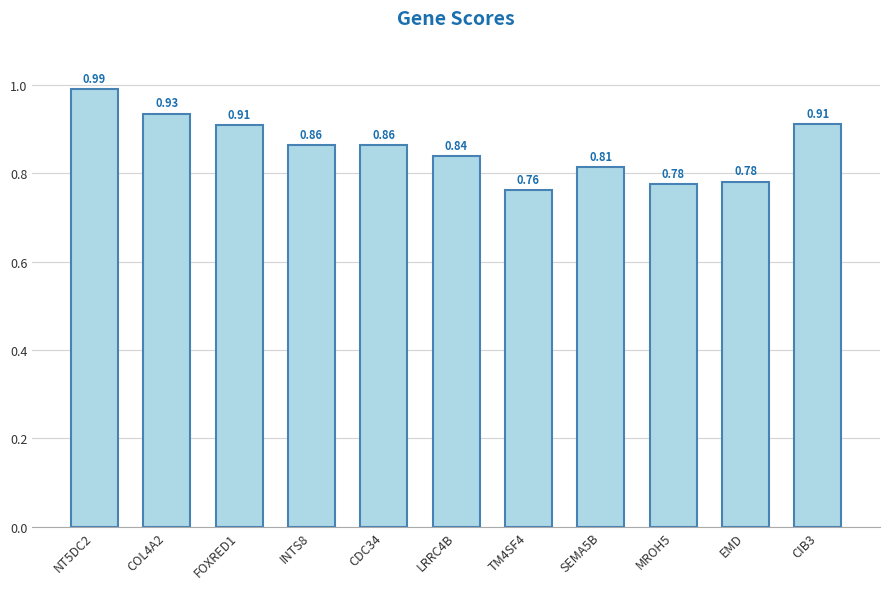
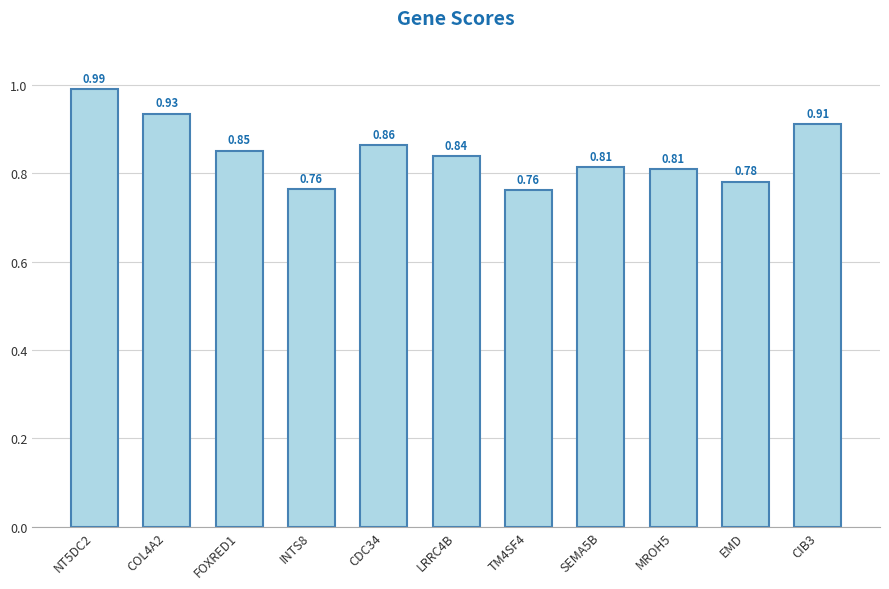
  {
    "NT5DC2": 0.99,
    "COL4A2": 0.93,
-   "FOXRED1": 0.91,
-   "INTS8": 0.86,
+   "FOXRED1": 0.85,
+   "INTS8": 0.76,
    "CDC34": 0.86,
    "LRRC4B": 0.84,
    "TM4SF4": 0.76,
    "SEMA5B": 0.81,
-   "MROH5": 0.78,
+   "MROH5": 0.81,
    "EMD": 0.78,
    "CIB3": 0.91
  }
